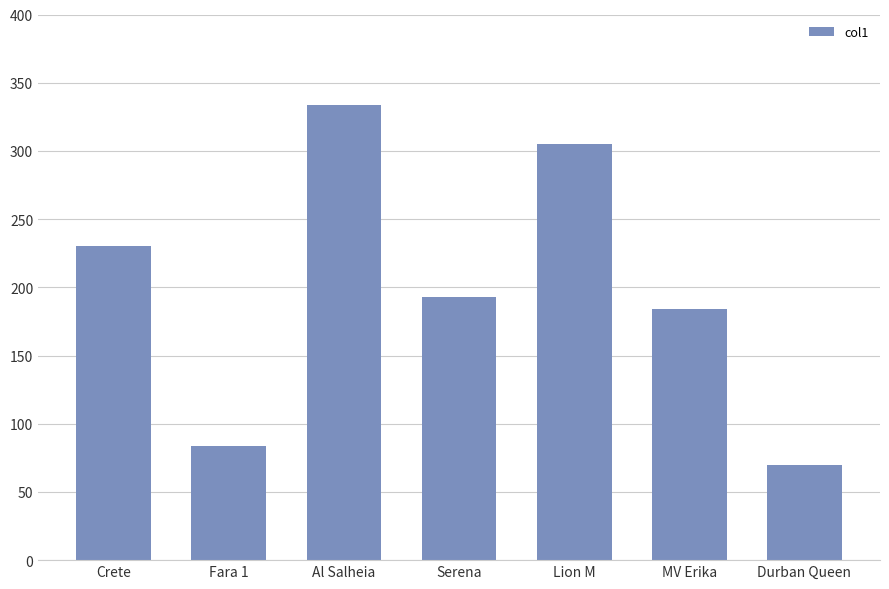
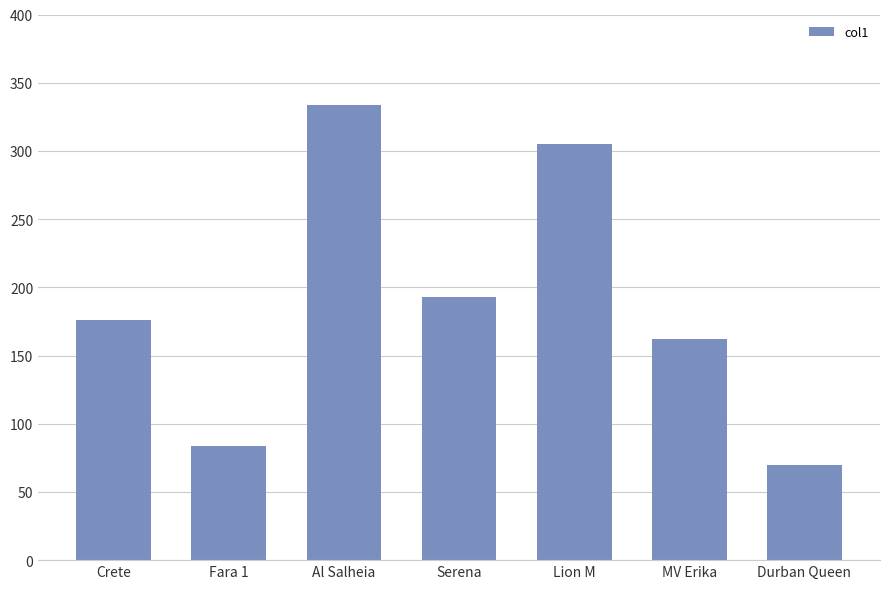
  {
-   "Crete": 230,
+   "Crete": 176,
    "Fara 1": 84,
    "Al Salheia": 334,
    "Serena": 193,
    "Lion M": 305,
-   "MV Erika": 184,
+   "MV Erika": 162,
    "Durban Queen": 70
  }
